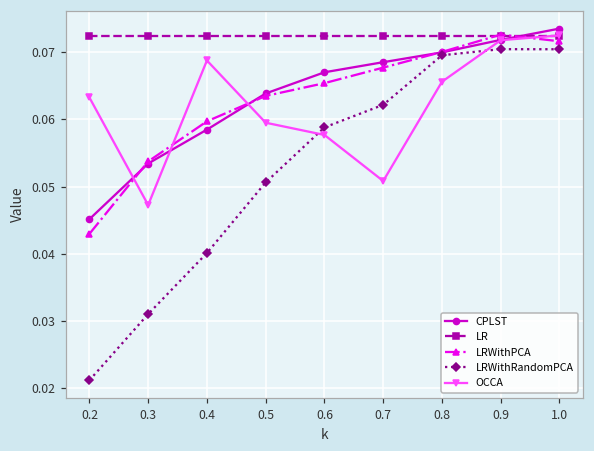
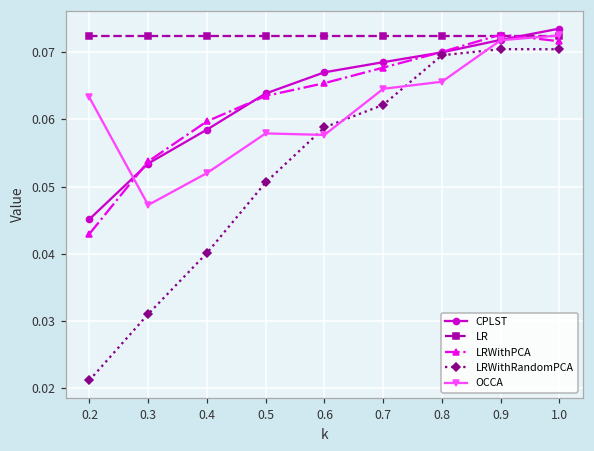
  {
    "OCCA": {
      "0.2": 0.063,
      "0.3": 0.047,
-     "0.4": 0.069,
-     "0.5": 0.060,
+     "0.4": 0.052,
+     "0.5": 0.058,
      "0.6": 0.058,
-     "0.7": 0.051,
+     "0.7": 0.065,
      "0.8": 0.066
    }
  }
